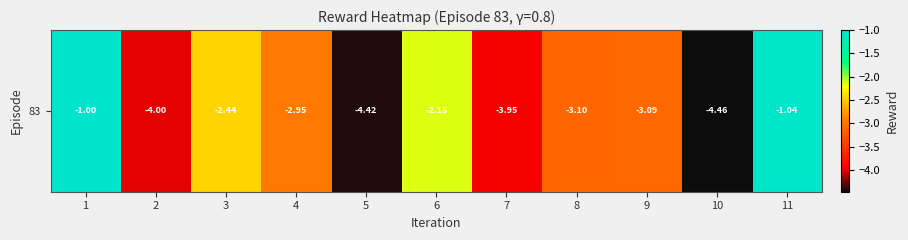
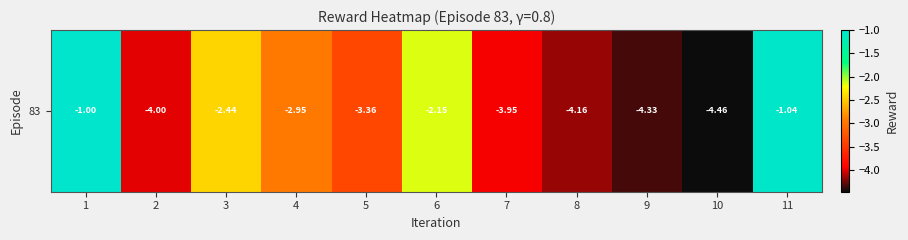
  {
    "83": {
      "1": -1.00,
      "2": -4.00,
      "3": -2.44,
      "4": -2.95,
-     "5": -4.42,
+     "5": -3.36,
      "6": -2.15,
      "7": -3.95,
-     "8": -3.10,
-     "9": -3.09,
+     "8": -4.16,
+     "9": -4.33,
      "10": -4.46,
      "11": -1.04
    }
  }
